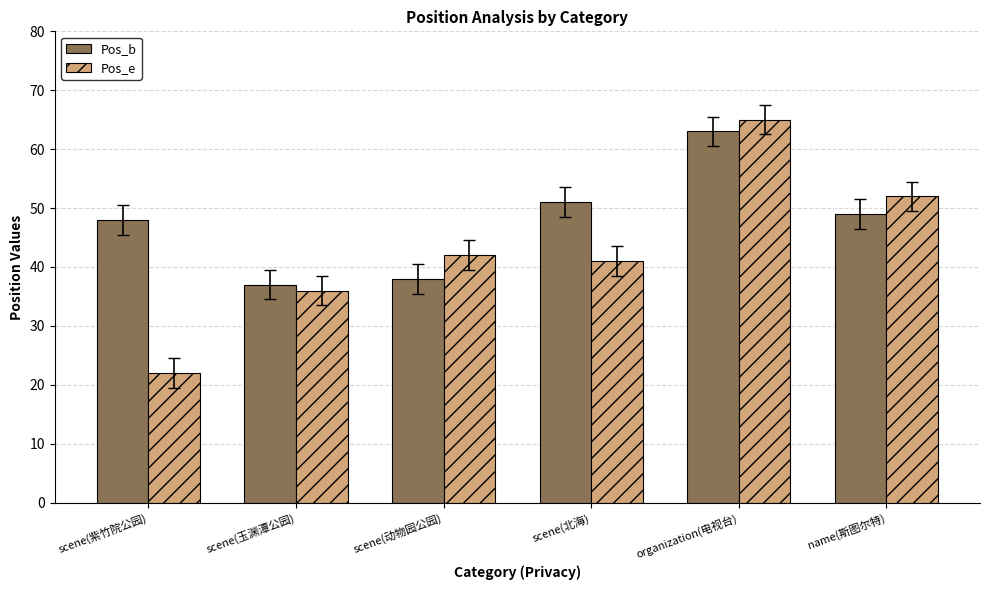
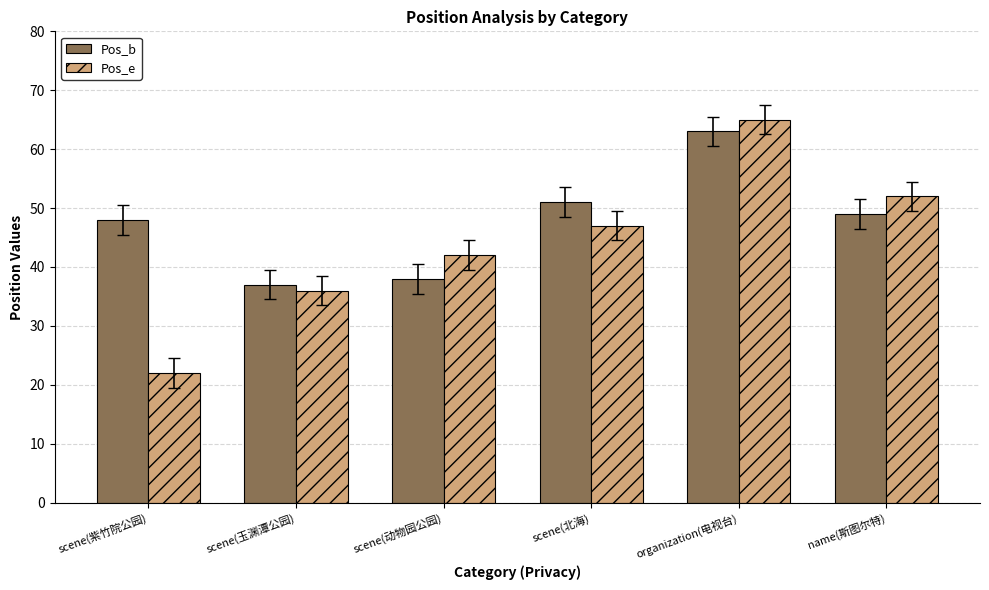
  {
    "Pos_b": {
      "scene(紫竹院公园)": 48,
      "scene(玉渊潭公园)": 37,
      "scene(动物园公园)": 38,
      "scene(北海)": 51,
      "organization(电视台)": 63,
      "name(斯图尔特)": 49
    },
    "Pos_e": {
      "scene(紫竹院公园)": 22,
      "scene(玉渊潭公园)": 36,
      "scene(动物园公园)": 42,
-     "scene(北海)": 41,
+     "scene(北海)": 47,
      "organization(电视台)": 65,
      "name(斯图尔特)": 52
    }
  }
